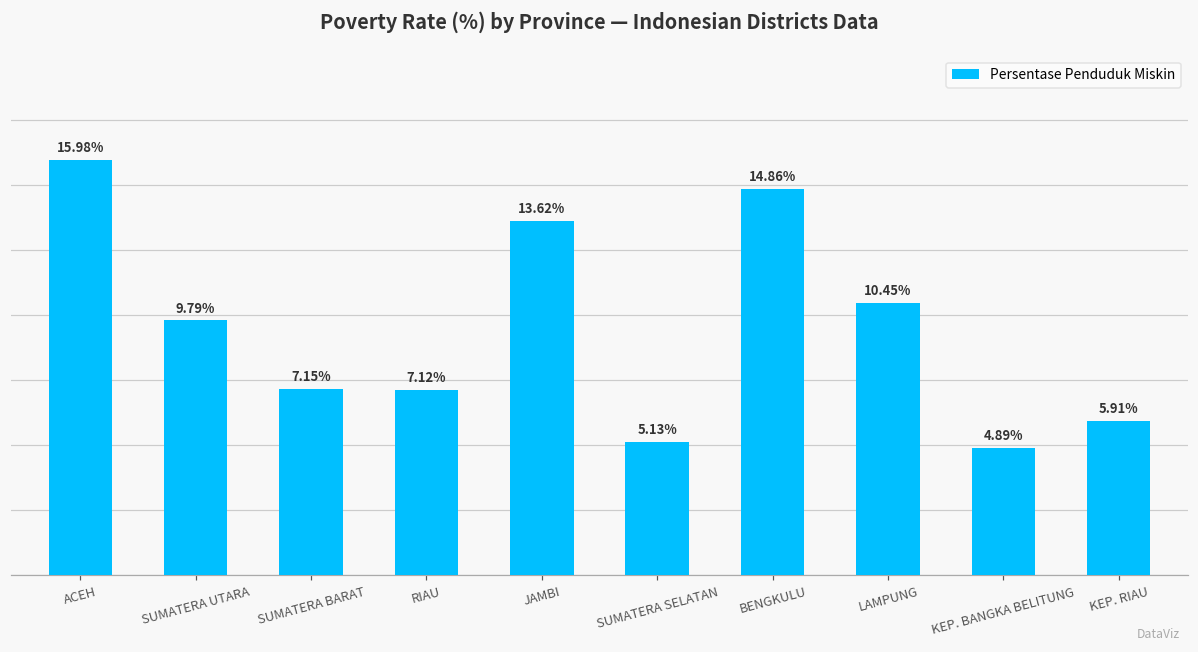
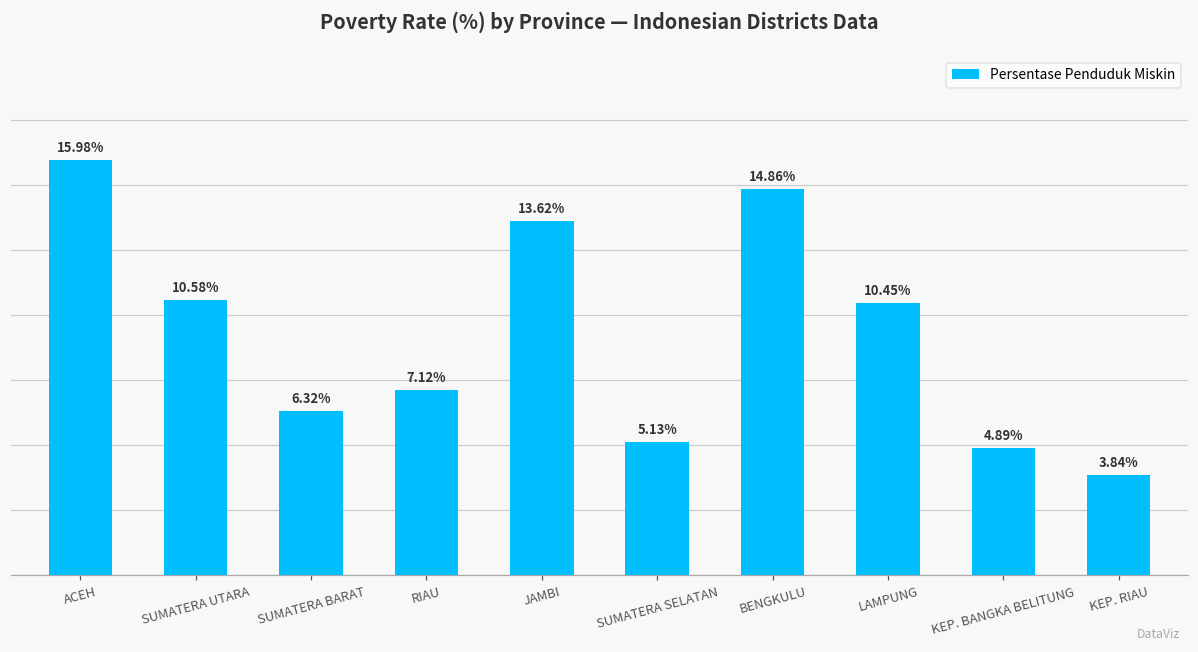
  {
    "ACEH": "15.98%",
-   "SUMATERA UTARA": "9.79%",
-   "SUMATERA BARAT": "7.15%",
+   "SUMATERA UTARA": "10.58%",
+   "SUMATERA BARAT": "6.32%",
    "RIAU": "7.12%",
    "JAMBI": "13.62%",
    "SUMATERA SELATAN": "5.13%",
    "BENGKULU": "14.86%",
    "LAMPUNG": "10.45%",
    "KEP. BANGKA BELITUNG": "4.89%",
-   "KEP. RIAU": "5.91%"
+   "KEP. RIAU": "3.84%"
  }
